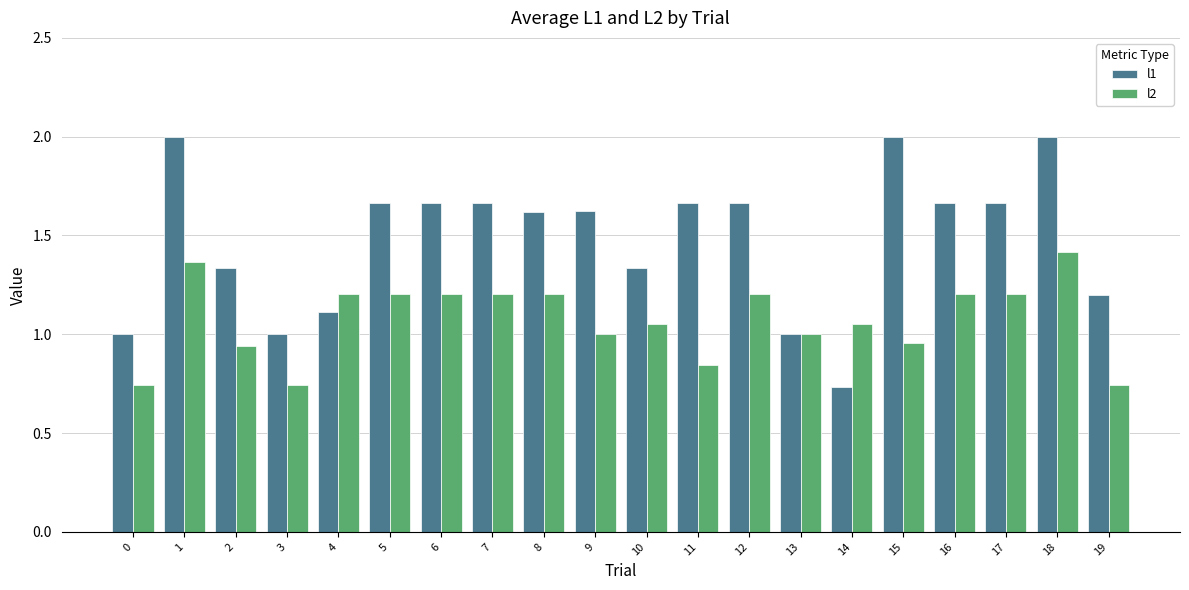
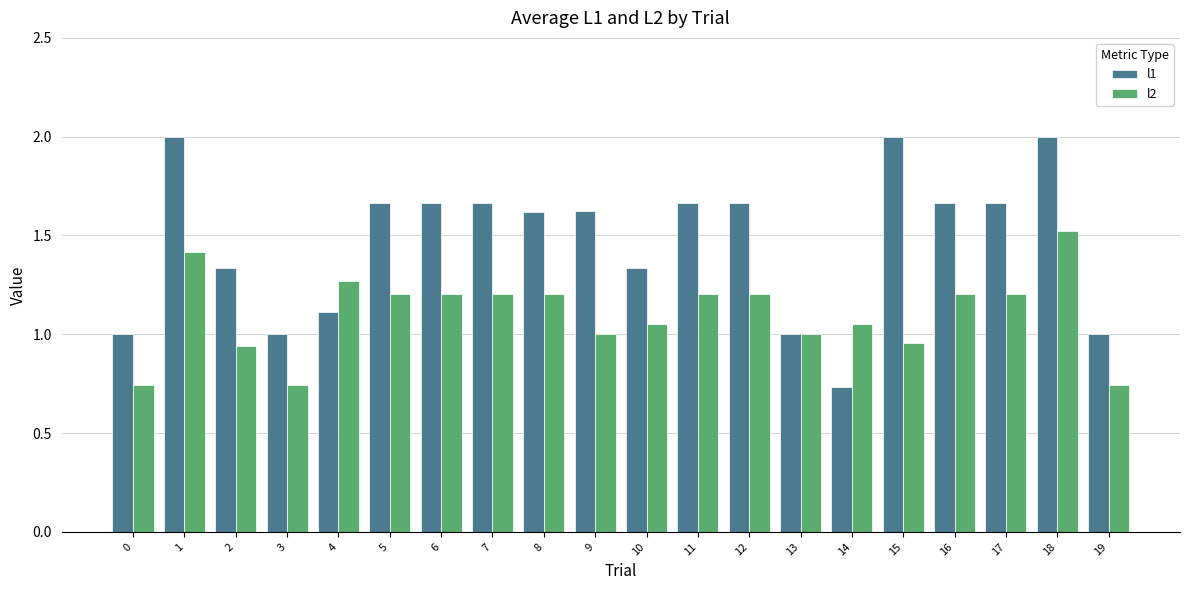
  {
    "l1": {
      "0": 1.0,
      "1": 2.0,
      "2": 1.33,
      "3": 1.0,
      "4": 1.1,
      "5": 1.67,
      "6": 1.67,
      "7": 1.67,
      "8": 1.62,
      "9": 1.62,
      "10": 1.33,
      "11": 1.67,
      "12": 1.67,
      "13": 1.0,
      "14": 0.73,
      "15": 2.0,
      "16": 1.67,
      "17": 1.67,
      "18": 2.0,
-     "19": 1.2
+     "19": 1.0
    },
    "l2": {
      "0": 0.75,
-     "1": 1.36,
+     "1": 1.41,
      "2": 0.94,
      "3": 0.75,
-     "4": 1.20,
+     "4": 1.27,
      "5": 1.20,
      "6": 1.20,
      "7": 1.20,
      "8": 1.20,
      "9": 1.00,
      "10": 1.05,
-     "11": 0.85,
+     "11": 1.20,
      "12": 1.20,
      "13": 1.00,
      "14": 1.05,
      "15": 0.96,
      "16": 1.20,
      "17": 1.20,
-     "18": 1.41,
+     "18": 1.53,
      "19": 0.75
    }
  }
